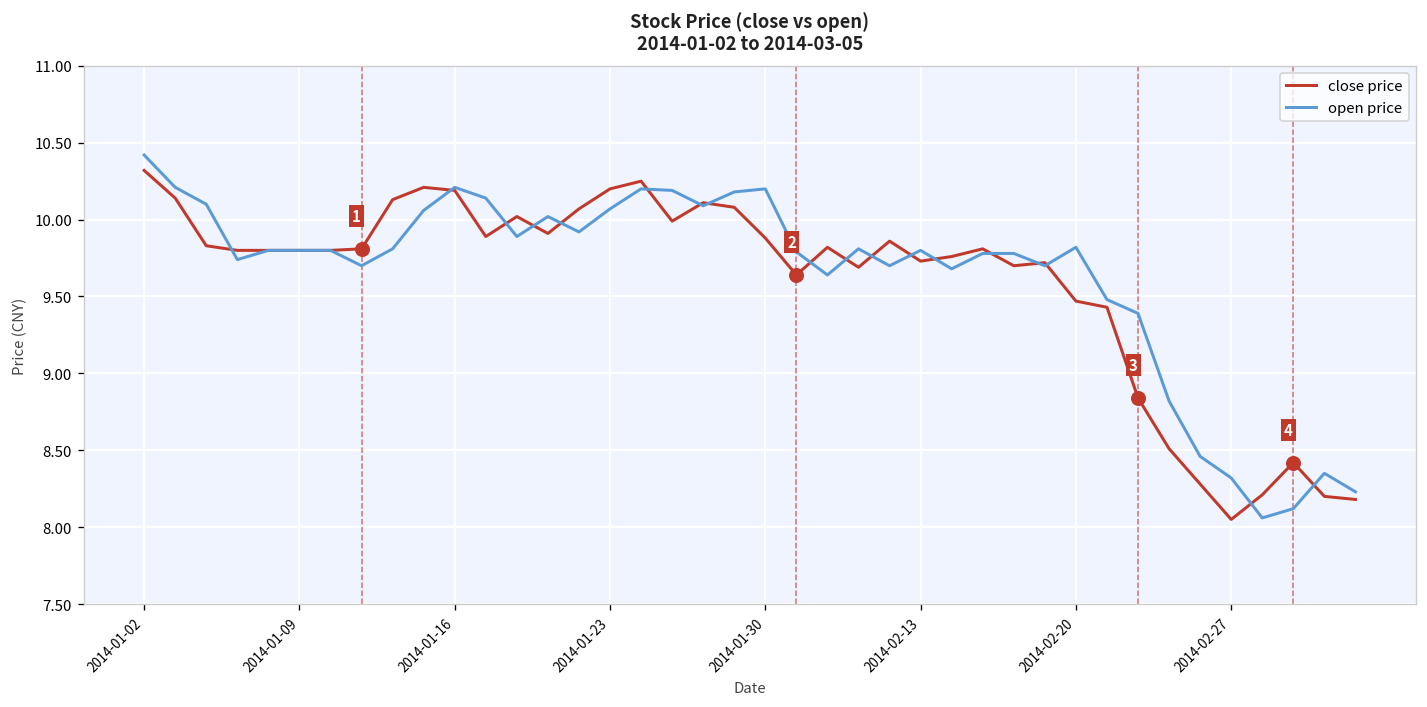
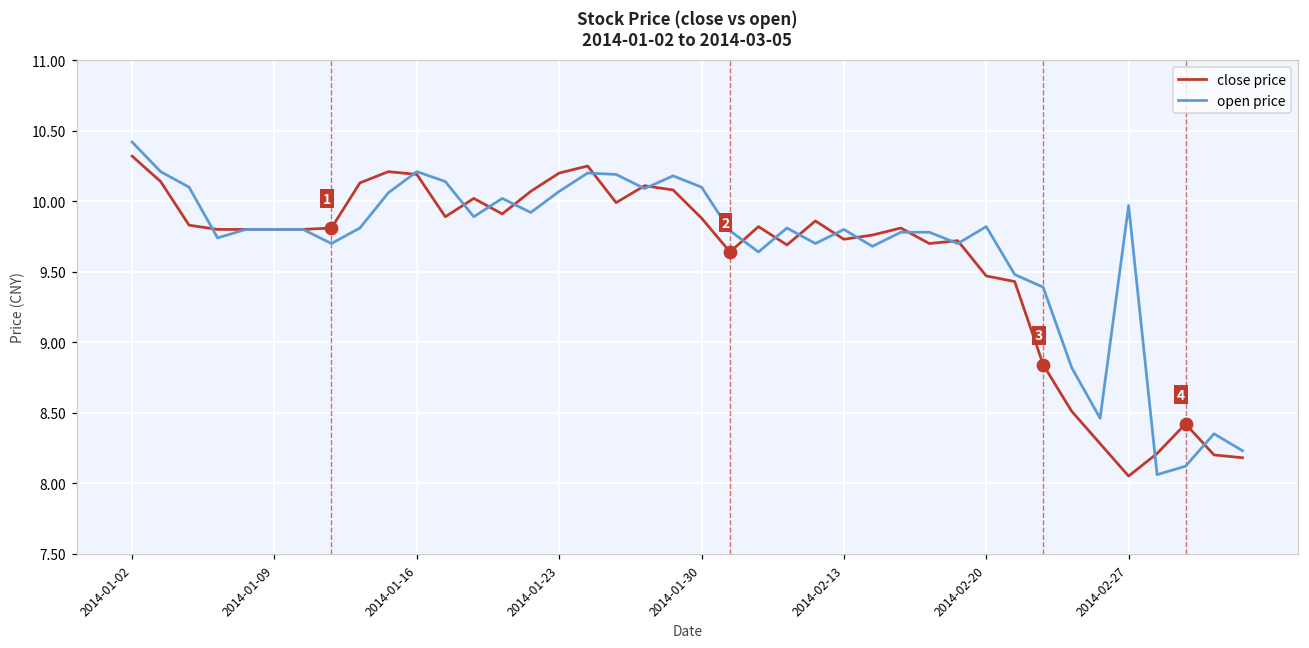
  {
    "open price": {
      "2014-01-02": 10.42,
      "2014-01-16": 10.21,
      "2014-01-23": 10.07,
-     "2014-01-30": 10.2,
+     "2014-01-30": 10.1,
      "2014-02-13": 9.80,
      "2014-02-20": 9.82,
-     "2014-02-27": 8.32
+     "2014-02-27": 9.97
    }
  }
